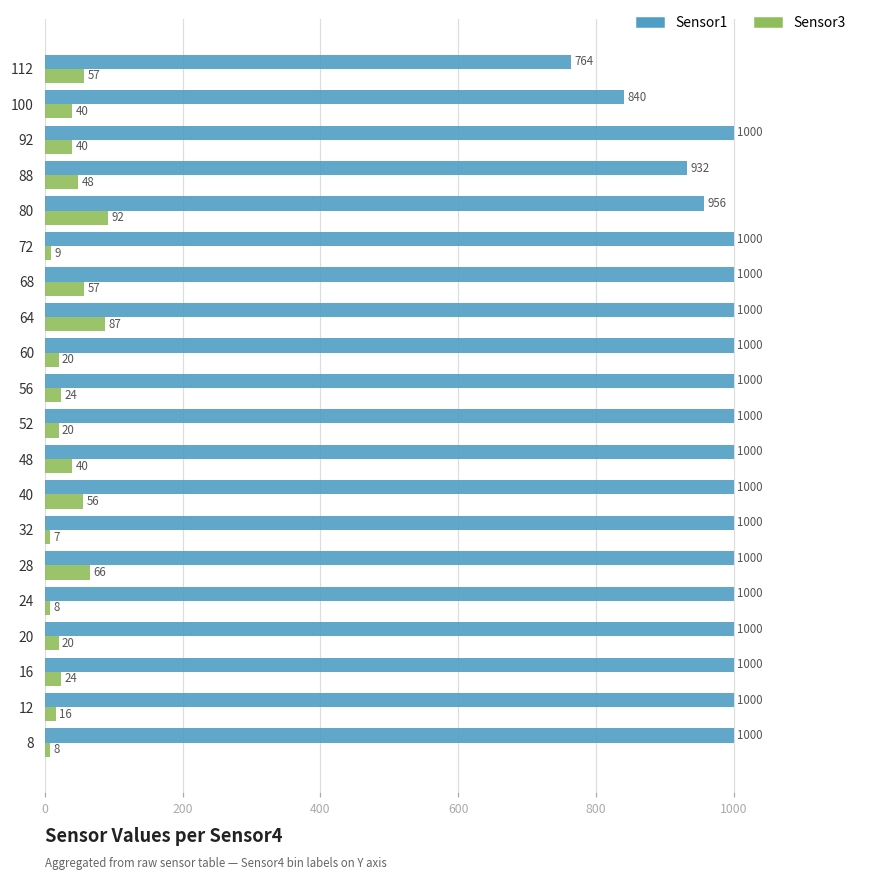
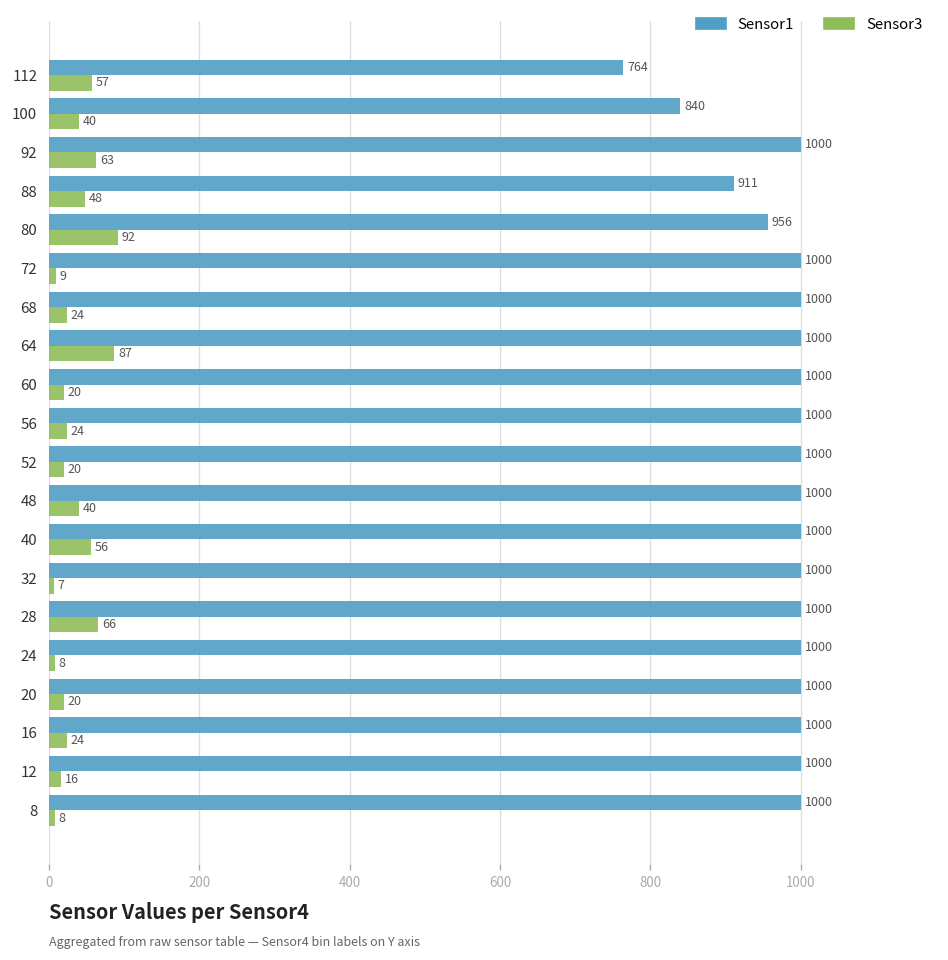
  {
    "Sensor1": {
      "112": 764,
      "100": 840,
      "92": 1000,
-     "88": 932,
+     "88": 911,
      "80": 956,
      "72": 1000,
      "68": 1000,
      "64": 1000,
      "60": 1000,
      "56": 1000,
      "52": 1000,
      "48": 1000,
      "40": 1000,
      "32": 1000,
      "28": 1000,
      "24": 1000,
      "20": 1000,
      "16": 1000,
      "12": 1000,
      "8": 1000
    },
    "Sensor3": {
      "112": 57,
      "100": 40,
-     "92": 40,
+     "92": 63,
      "88": 48,
      "80": 92,
      "72": 9,
-     "68": 57,
+     "68": 24,
      "64": 87,
      "60": 20,
      "56": 24,
      "52": 20,
      "48": 40,
      "40": 56,
      "32": 7,
      "28": 66,
      "24": 8,
      "20": 20,
      "16": 24,
      "12": 16,
      "8": 8
    }
  }
